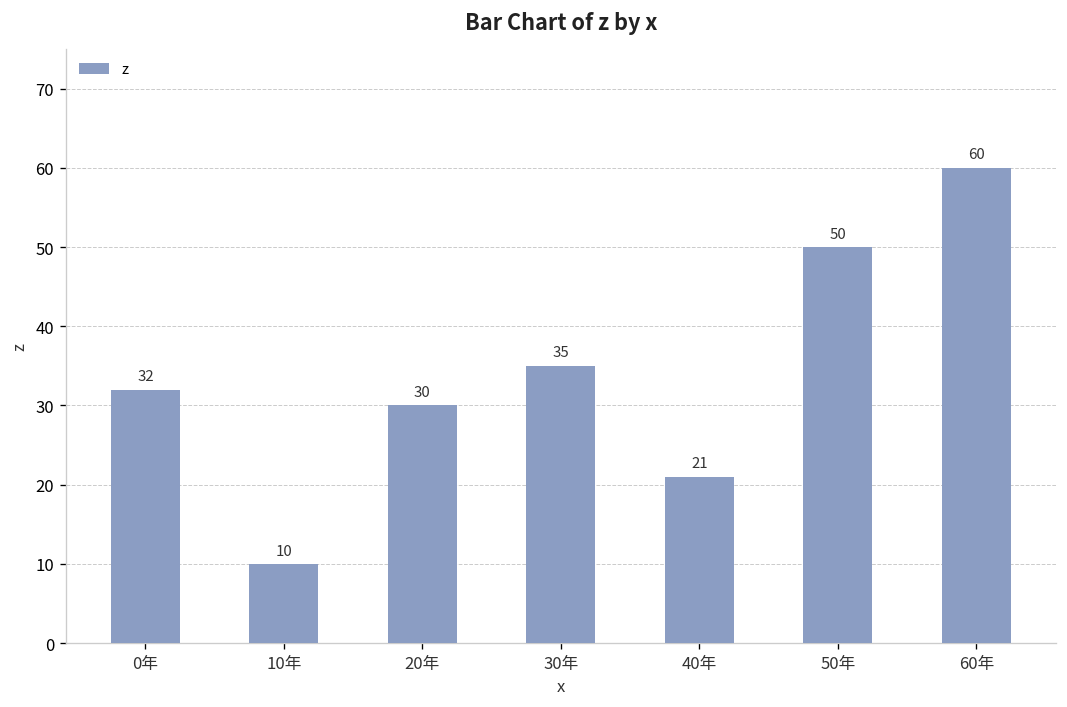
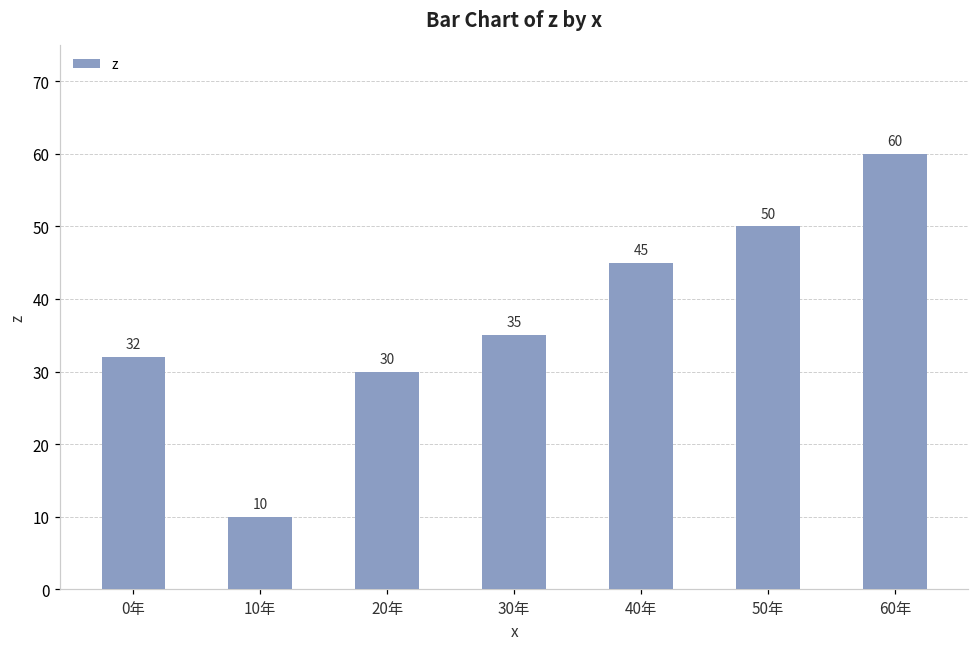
  {
    "0年": 32,
    "10年": 10,
    "20年": 30,
    "30年": 35,
-   "40年": 21,
+   "40年": 45,
    "50年": 50,
    "60年": 60
  }
